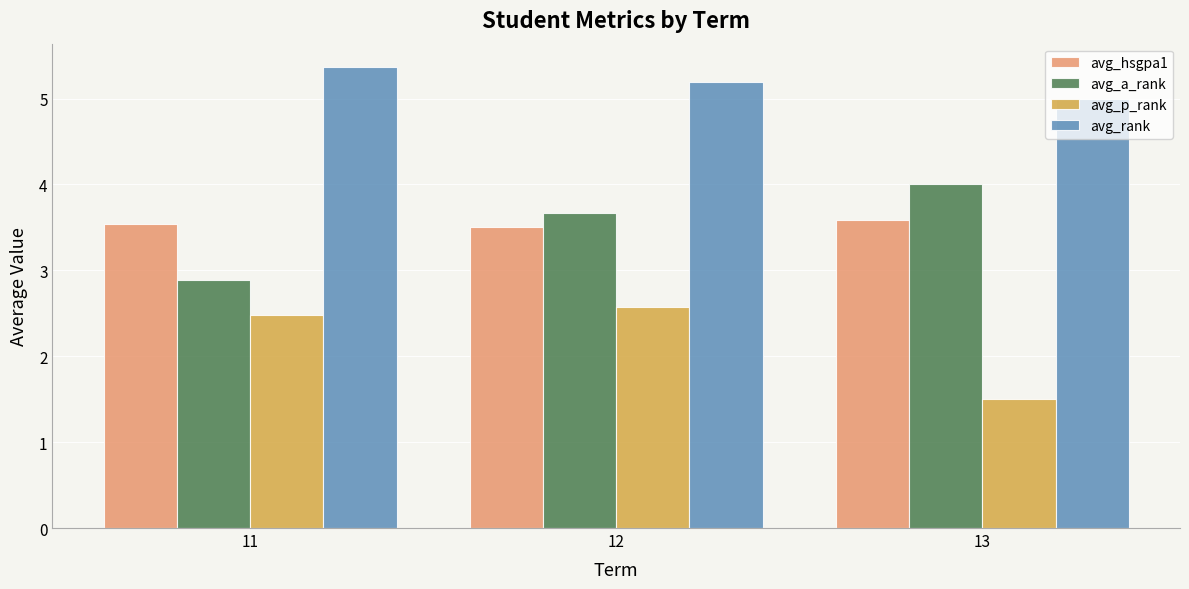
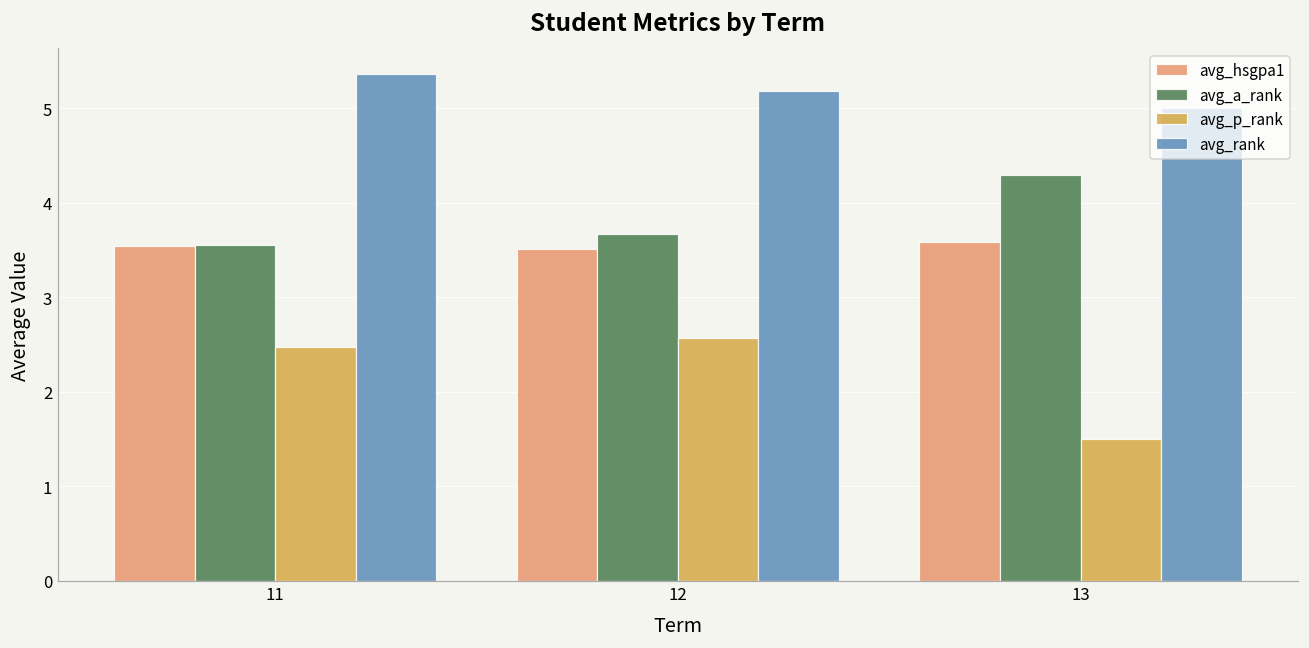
  {
    "avg_a_rank": {
-     "11": 2.9,
+     "11": 3.6,
      "12": 3.7,
-     "13": 4.0
+     "13": 4.3
    },
    "avg_rank": {
      "11": 5.4,
      "12": 5.2
    }
  }
